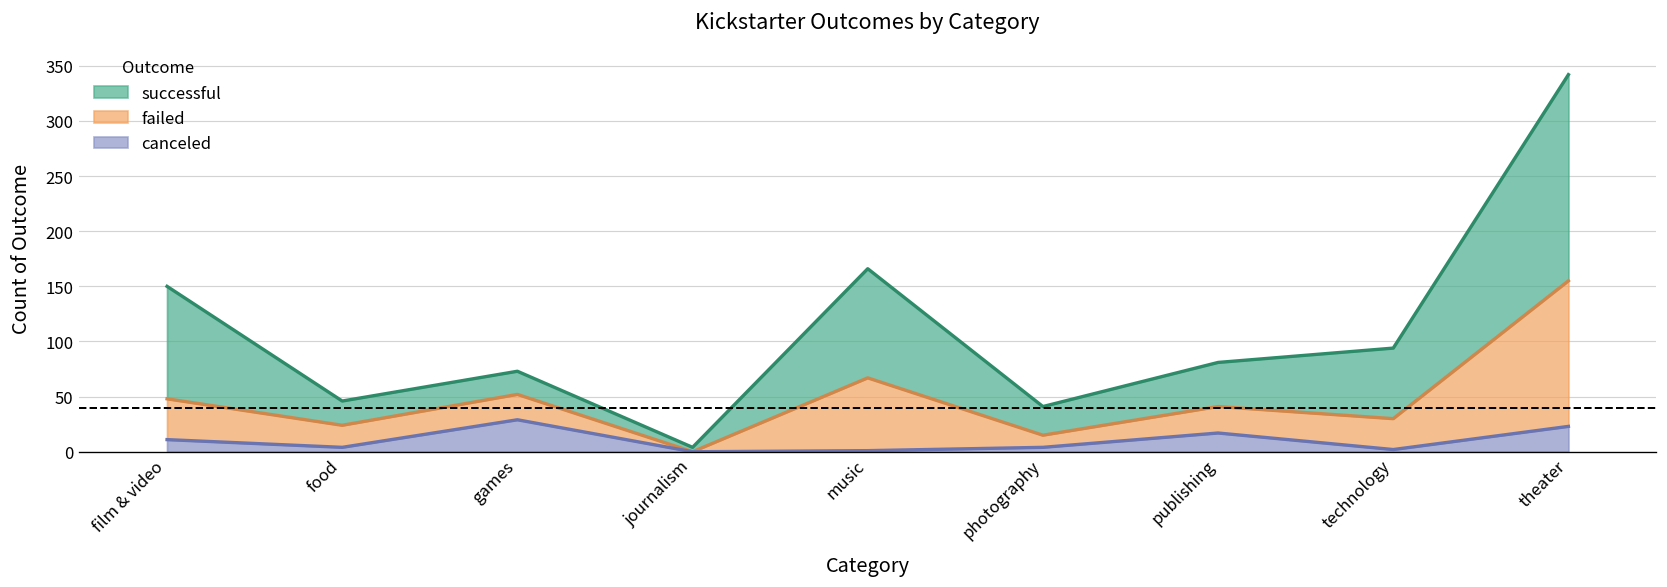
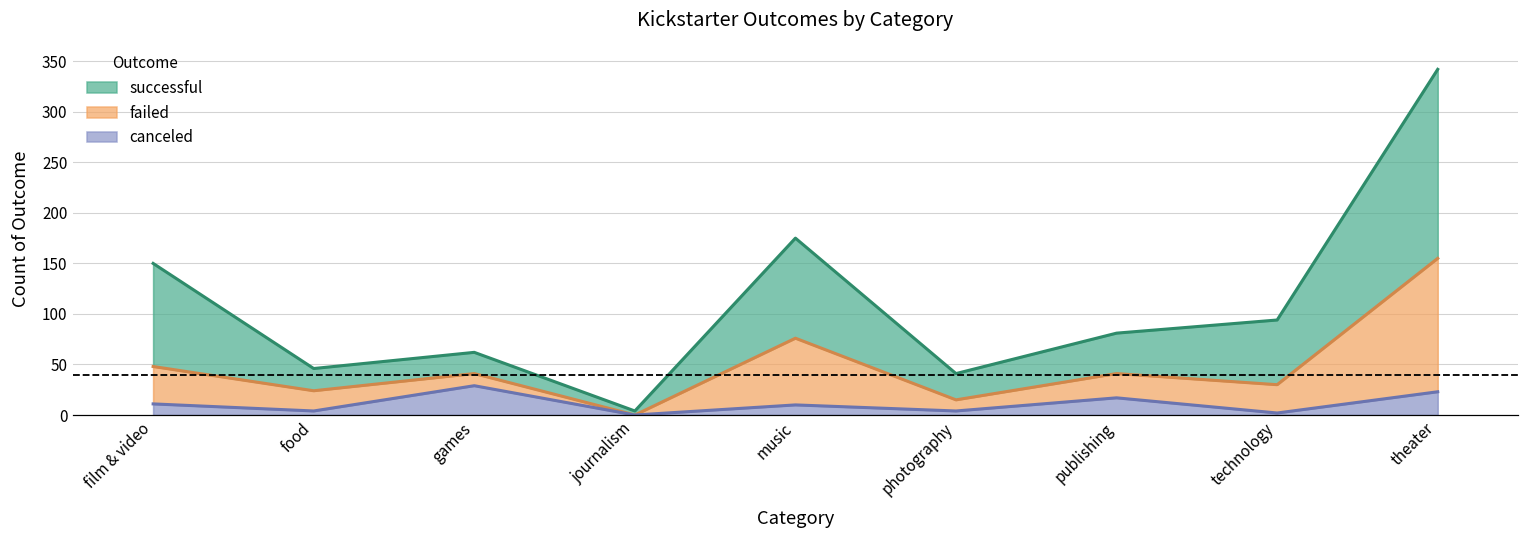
  {
    "successful": {
      "film & video": 100,
      "food": 20,
      "games": 20,
      "journalism": 0,
      "music": 100,
      "photography": 30,
      "publishing": 40,
      "technology": 60,
      "theater": 190
    },
    "canceled": {
      "film & video": 10,
      "food": 0,
      "games": 30,
-     "music": 0,
+     "music": 10,
      "photography": 0,
      "publishing": 20,
      "technology": 0,
      "theater": 20
    },
    "failed": {
      "film & video": 40,
      "food": 20,
-     "games": 20,
+     "games": 10,
      "music": 70,
      "photography": 10,
      "publishing": 20,
      "technology": 30,
      "theater": 130
    }
  }
